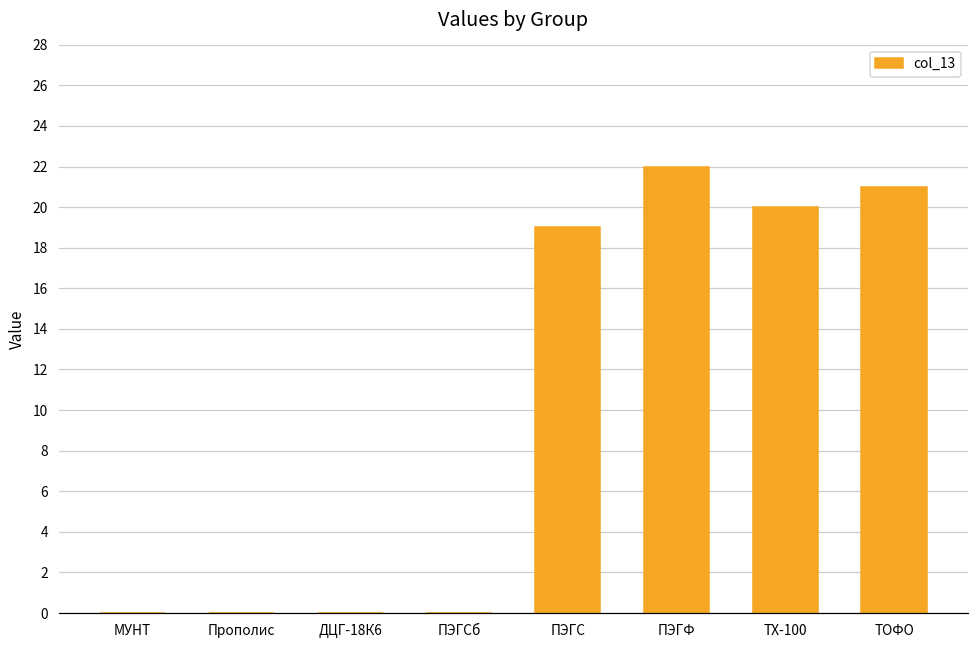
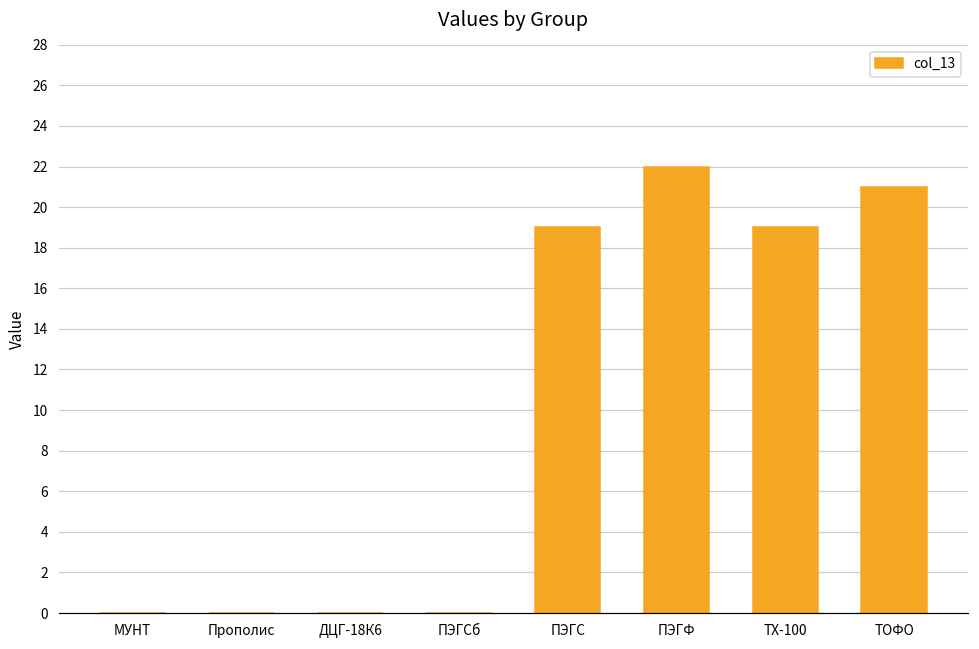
  {
    "МУНТ": 0,
    "Прополис": 0,
    "ДЦГ-18К6": 0,
    "ПЭГСб": 0,
    "ПЭГС": 19,
    "ПЭГФ": 22,
-   "ТХ-100": 20,
+   "ТХ-100": 19,
    "ТОФО": 21
  }
